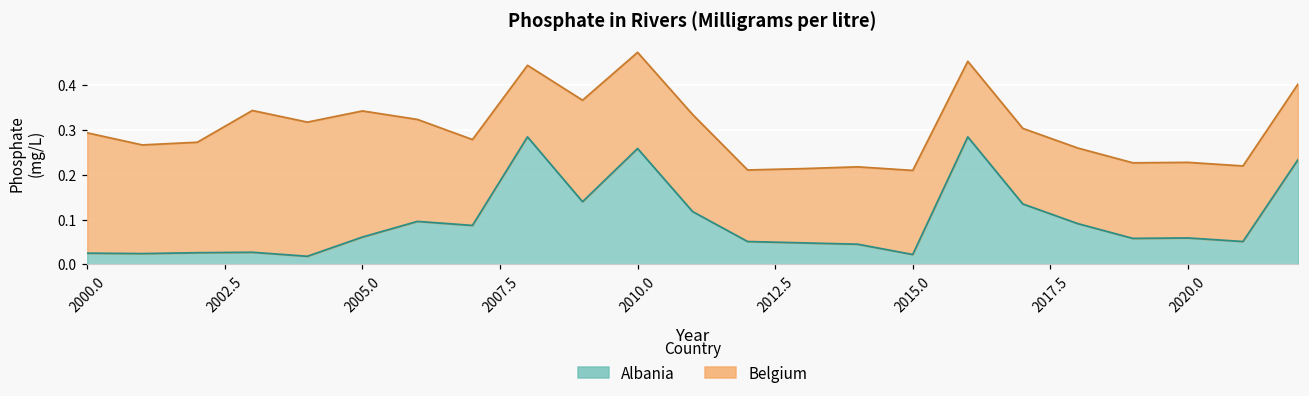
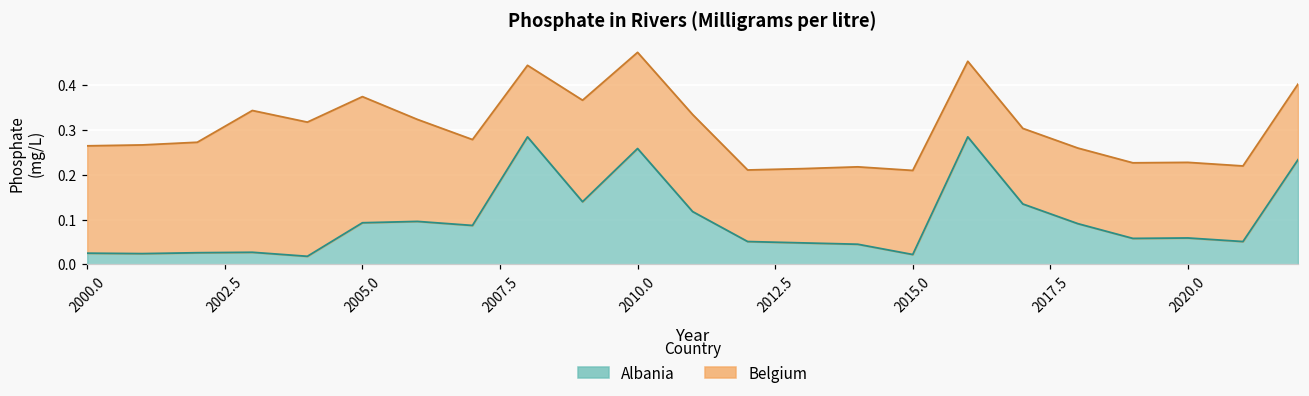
  {
    "Albania": {
      "2000.0": 0.03,
-     "2005.0": 0.06,
+     "2005.0": 0.09,
      "2010.0": 0.26,
      "2015.0": 0.02,
      "2020.0": 0.06
    },
    "Belgium": {
-     "2000.0": 0.27,
+     "2000.0": 0.24,
      "2005.0": 0.28,
      "2010.0": 0.21,
      "2015.0": 0.19,
      "2020.0": 0.17
    }
  }
